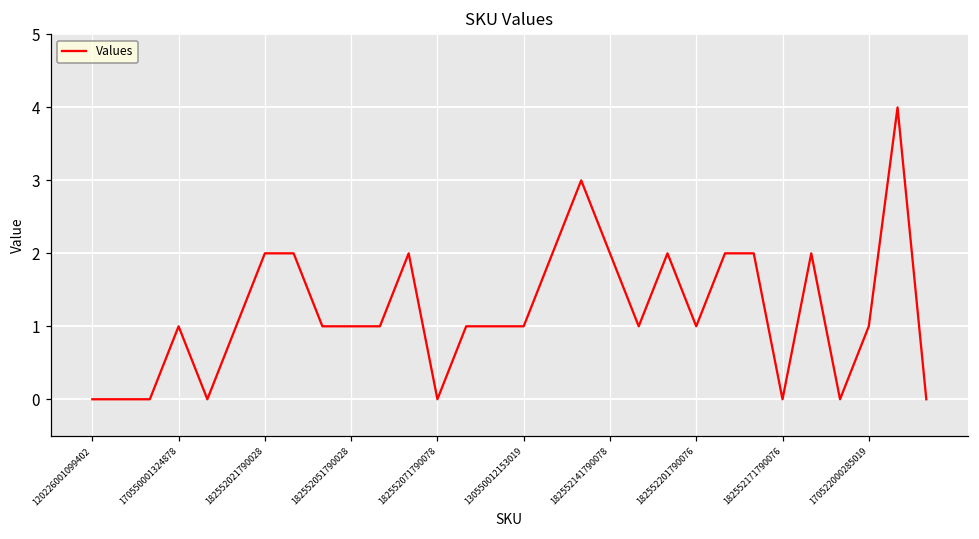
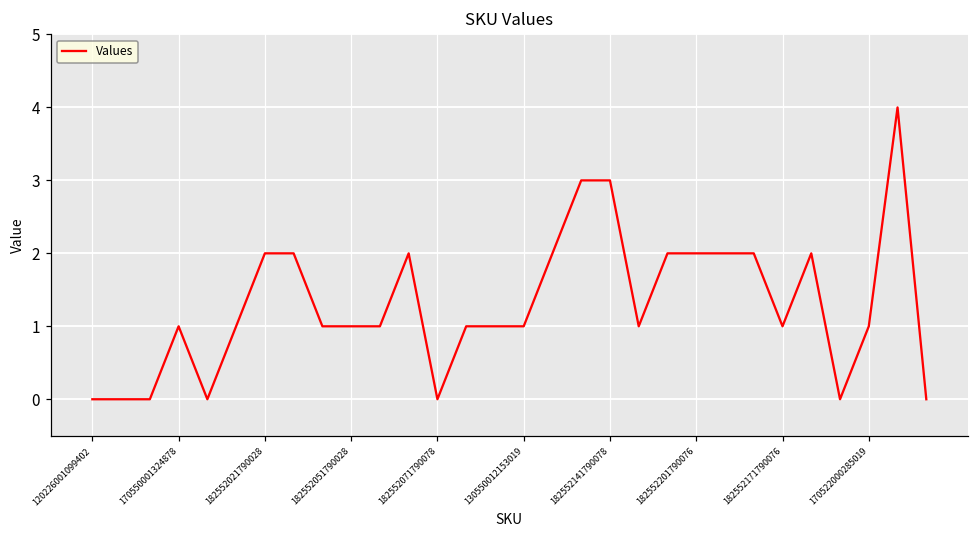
  {
    "120226001099402": 0,
    "170550001324878": 1,
    "182552021790028": 2,
    "182552051790028": 1,
    "182552071790078": 0,
    "130550012153019": 1,
-   "182552141790078": 2,
-   "182552201790076": 1,
-   "182552171790076": 0,
+   "182552141790078": 3,
+   "182552201790076": 2,
+   "182552171790076": 1,
    "170522000285019": 1
  }
